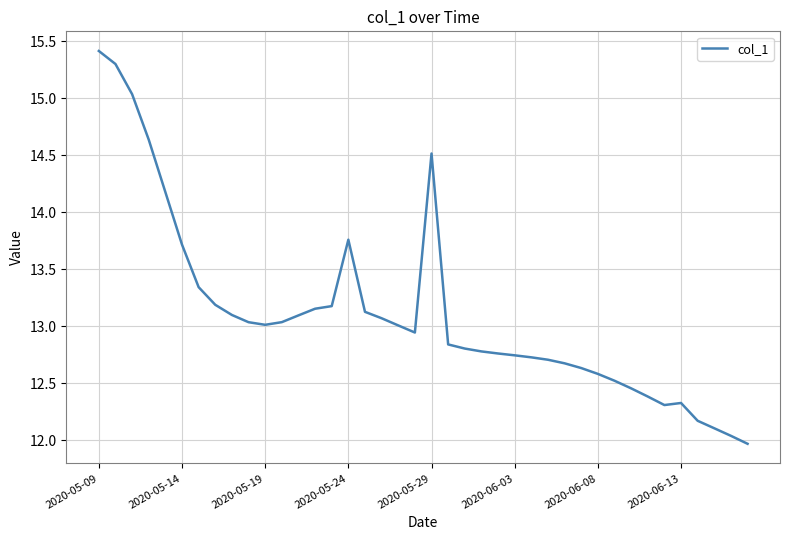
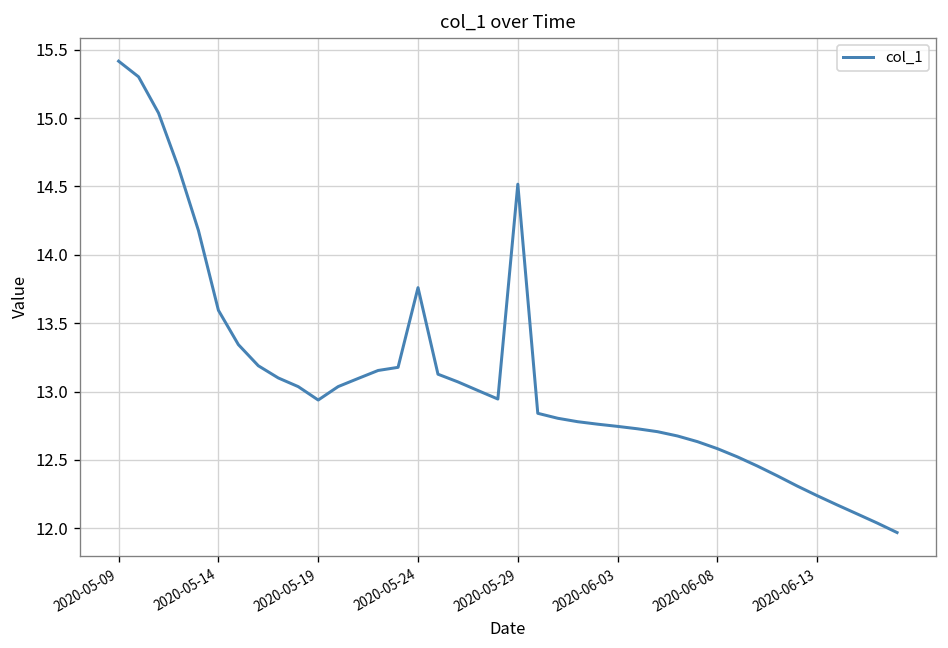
  {
    "2020-05-09": 15.42,
-   "2020-05-14": 13.72,
-   "2020-05-19": 13.01,
+   "2020-05-14": 13.59,
+   "2020-05-19": 12.94,
    "2020-05-24": 13.76,
    "2020-05-29": 14.52,
    "2020-06-03": 12.75,
    "2020-06-08": 12.58,
-   "2020-06-13": 12.33
+   "2020-06-13": 12.24
  }
